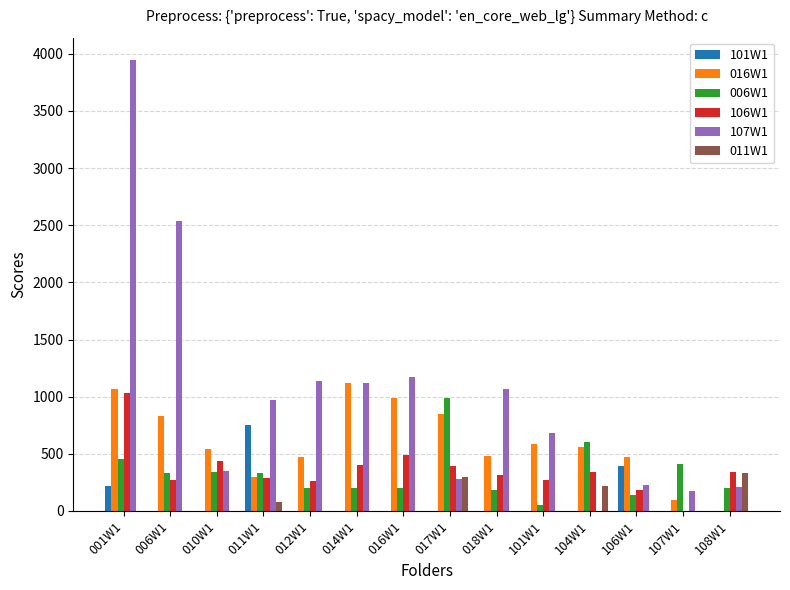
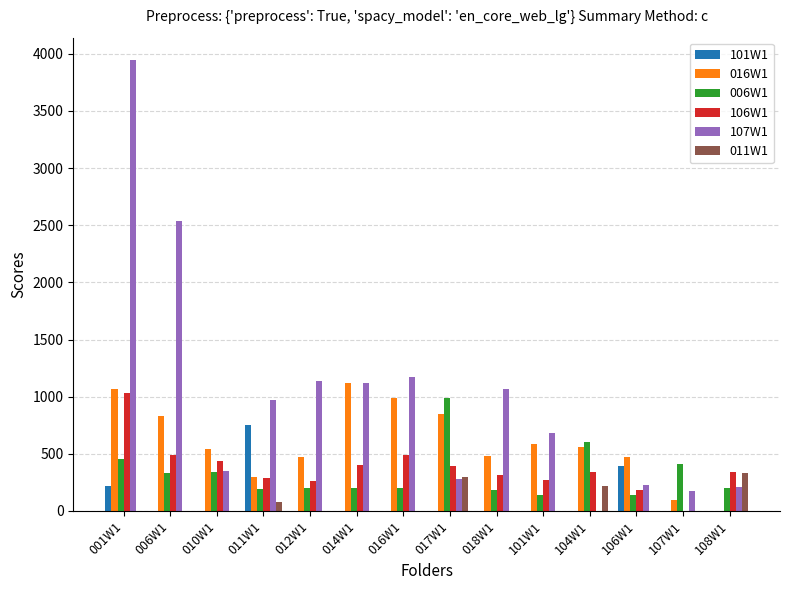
  {
    "101W1": {
      "001W1": 220,
      "006W1": 0,
      "010W1": 0,
      "011W1": 750,
      "012W1": 0,
      "014W1": 0,
      "016W1": 0,
      "017W1": 0,
      "018W1": 0,
      "101W1": 0,
      "104W1": 0,
      "106W1": 400,
      "107W1": 0,
      "108W1": 0
    },
    "016W1": {
      "001W1": 1070,
      "006W1": 830,
      "010W1": 540,
      "011W1": 300,
      "012W1": 470,
      "014W1": 1120,
      "016W1": 990,
      "017W1": 850,
      "018W1": 480,
      "101W1": 580,
      "104W1": 560,
      "106W1": 470,
      "107W1": 90,
      "108W1": 0
    },
    "006W1": {
      "001W1": 450,
      "006W1": 330,
      "010W1": 340,
-     "011W1": 330,
+     "011W1": 190,
      "012W1": 200,
      "014W1": 210,
      "016W1": 200,
      "017W1": 990,
      "018W1": 180,
-     "101W1": 50,
+     "101W1": 140,
      "104W1": 600,
      "106W1": 140,
      "107W1": 420,
      "108W1": 200
    },
    "106W1": {
      "001W1": 1030,
-     "006W1": 270,
+     "006W1": 490,
      "010W1": 440,
      "011W1": 280,
      "012W1": 270,
      "014W1": 400,
      "016W1": 490,
      "017W1": 400,
      "018W1": 320,
      "101W1": 270,
      "104W1": 340,
      "106W1": 180,
      "107W1": 0,
      "108W1": 340
    },
    "107W1": {
      "001W1": 3940,
      "006W1": 2530,
      "010W1": 350,
      "011W1": 970,
      "012W1": 1140,
      "014W1": 1120,
      "016W1": 1170,
      "017W1": 280,
      "018W1": 1070,
      "101W1": 680,
      "104W1": 0,
      "106W1": 230,
      "107W1": 170,
      "108W1": 210
    },
    "011W1": {
      "001W1": 0,
      "006W1": 0,
      "010W1": 0,
      "011W1": 80,
      "012W1": 0,
      "014W1": 0,
      "016W1": 0,
      "017W1": 300,
      "018W1": 0,
      "101W1": 0,
      "104W1": 220,
      "106W1": 0,
      "107W1": 0,
      "108W1": 330
    }
  }
